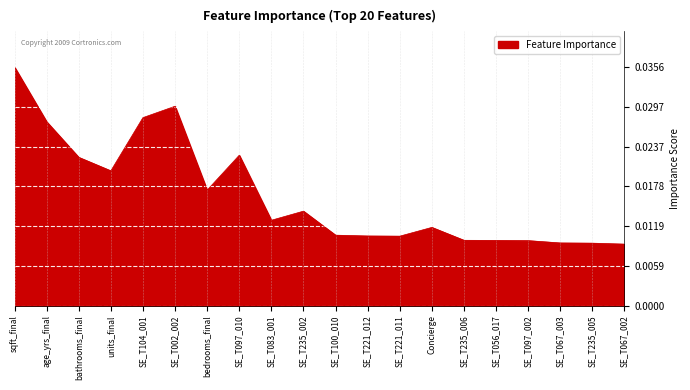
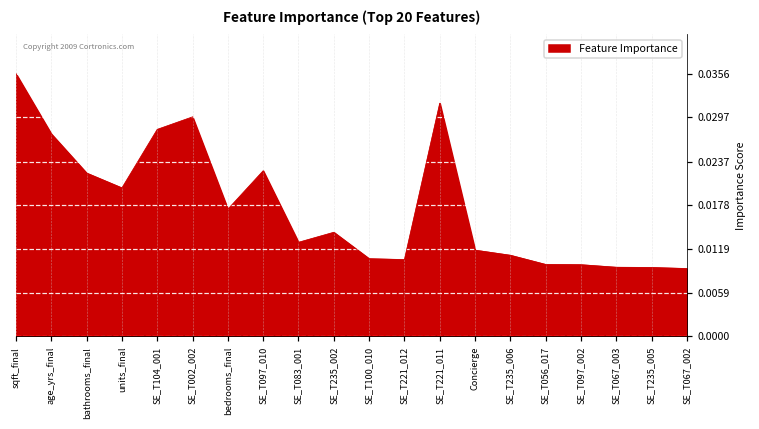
  {
    "age_yrs_final": 0.027,
    "bathrooms_final": 0.022,
    "units_final": 0.020,
    "SE_T104_001": 0.028,
    "SE_T002_002": 0.030,
    "bedrooms_final": 0.017,
    "SE_T097_010": 0.022,
    "SE_T083_001": 0.013,
    "SE_T235_002": 0.014,
    "SE_T100_010": 0.011,
    "SE_T221_012": 0.010,
-   "SE_T221_011": 0.010,
+   "SE_T221_011": 0.032,
    "Concierge": 0.012,
-   "SE_T235_006": 0.010,
+   "SE_T235_006": 0.011,
    "SE_T056_017": 0.010,
    "SE_T097_002": 0.010,
    "SE_T067_003": 0.009,
    "SE_T235_005": 0.009,
    "SE_T067_002": 0.009
  }
